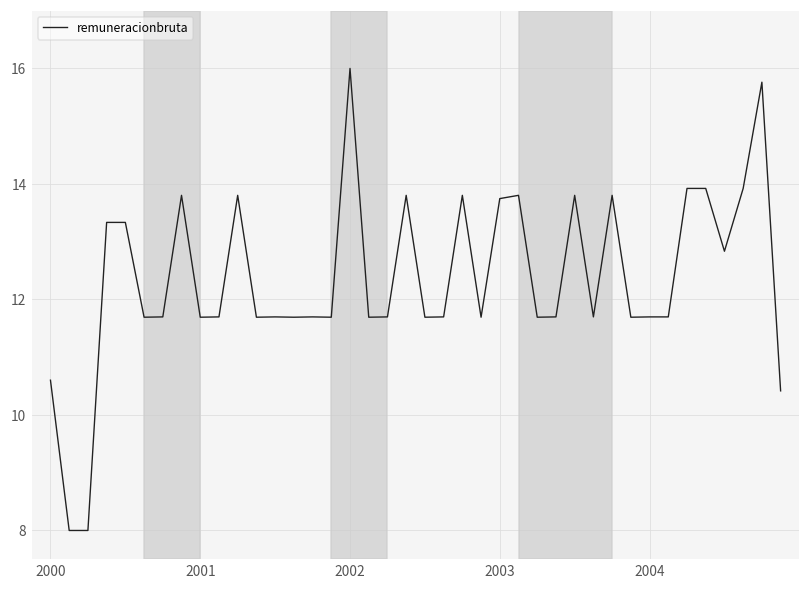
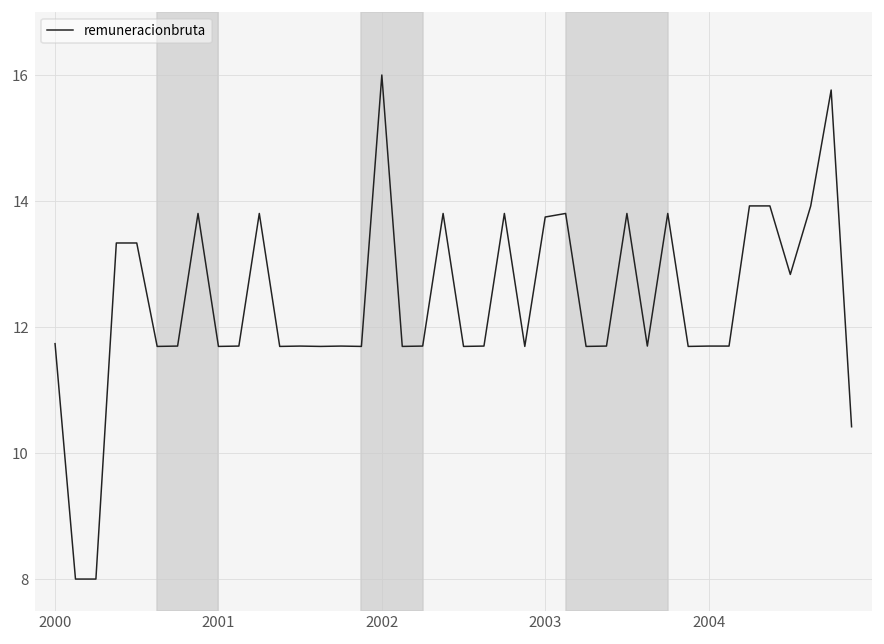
  {
-   "2000": 10.6,
+   "2000": 11.7,
    "2001": 11.7,
    "2002": 16.0,
    "2003": 13.7,
    "2004": 11.7
  }
